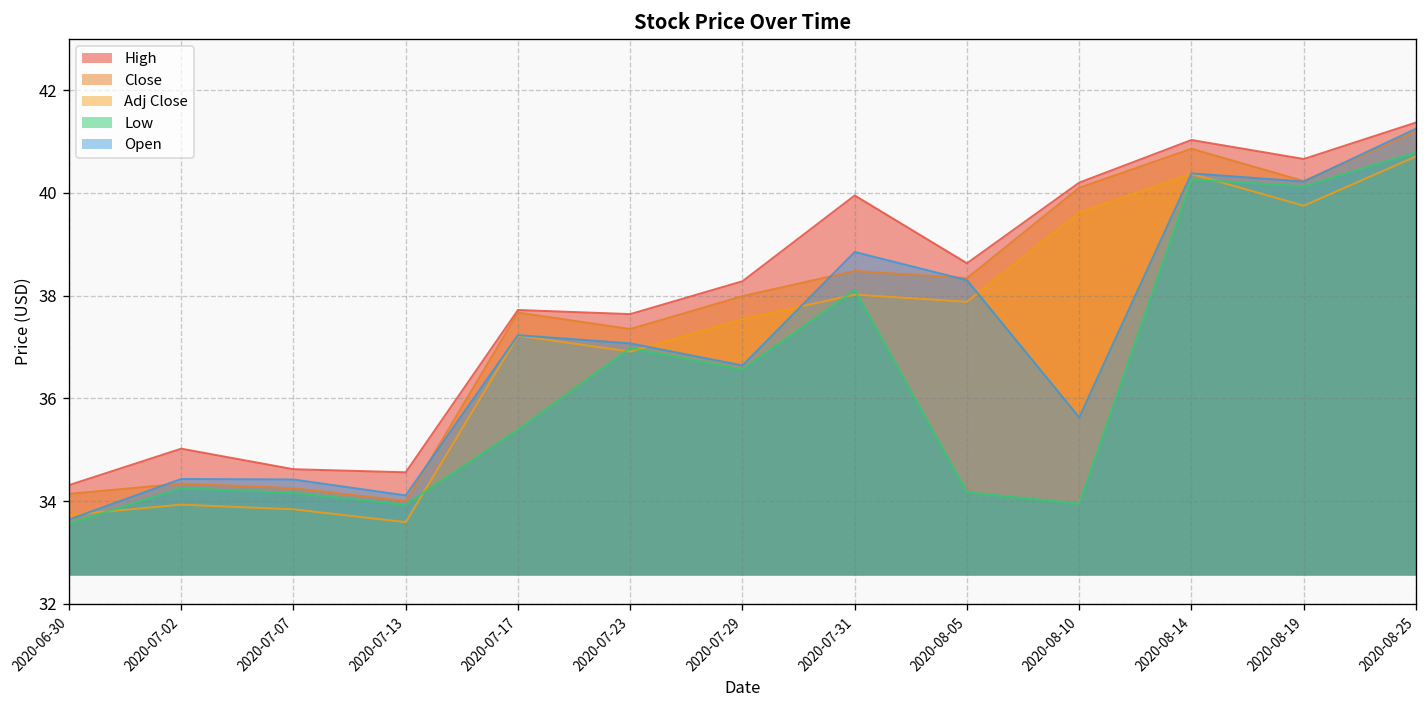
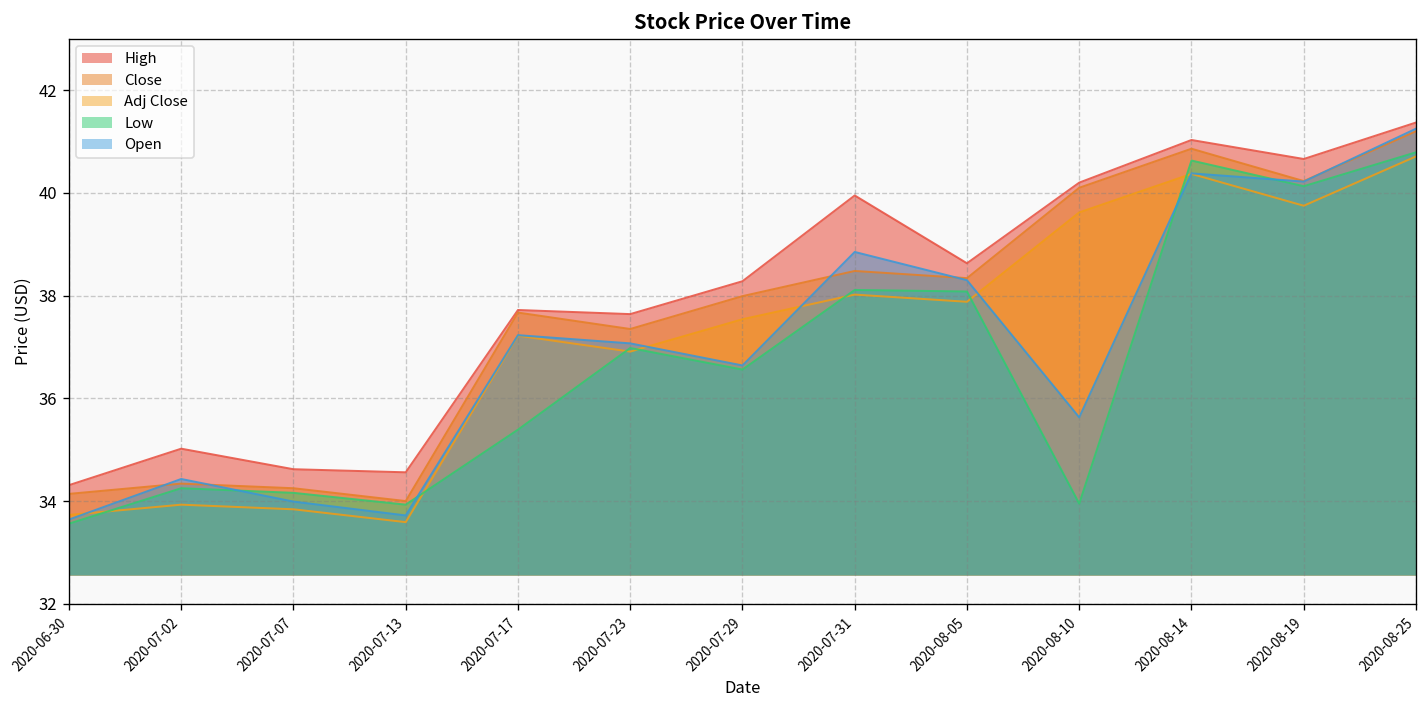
  {
    "Low": {
      "2020-06-30": 33.6,
      "2020-07-02": 34.3,
      "2020-07-07": 34.2,
      "2020-07-13": 33.9,
      "2020-07-17": 35.4,
      "2020-07-23": 37.0,
      "2020-07-29": 36.6,
      "2020-07-31": 38.1,
-     "2020-08-05": 34.2,
+     "2020-08-05": 38.1,
      "2020-08-10": 34.0,
-     "2020-08-14": 40.3,
+     "2020-08-14": 40.6,
      "2020-08-19": 40.1,
      "2020-08-25": 40.8
    },
    "Open": {
      "2020-06-30": 33.6,
      "2020-07-02": 34.4,
-     "2020-07-07": 34.4,
-     "2020-07-13": 34.1,
+     "2020-07-07": 34.0,
+     "2020-07-13": 33.7,
      "2020-07-23": 37.1,
      "2020-07-29": 36.6,
      "2020-07-31": 38.9,
      "2020-08-10": 35.6
    }
  }
